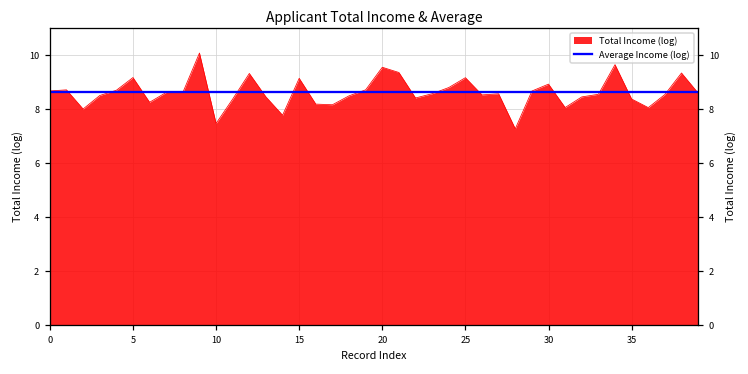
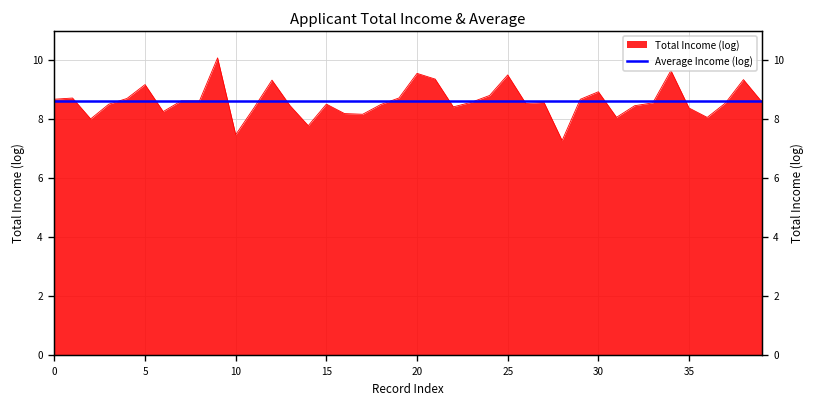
  {
    "0": 8.7,
    "5": 9.2,
    "10": 7.5,
-   "15": 9.1,
+   "15": 8.5,
    "20": 9.6,
-   "25": 9.2,
+   "25": 9.5,
    "30": 8.9,
    "35": 8.4
  }
